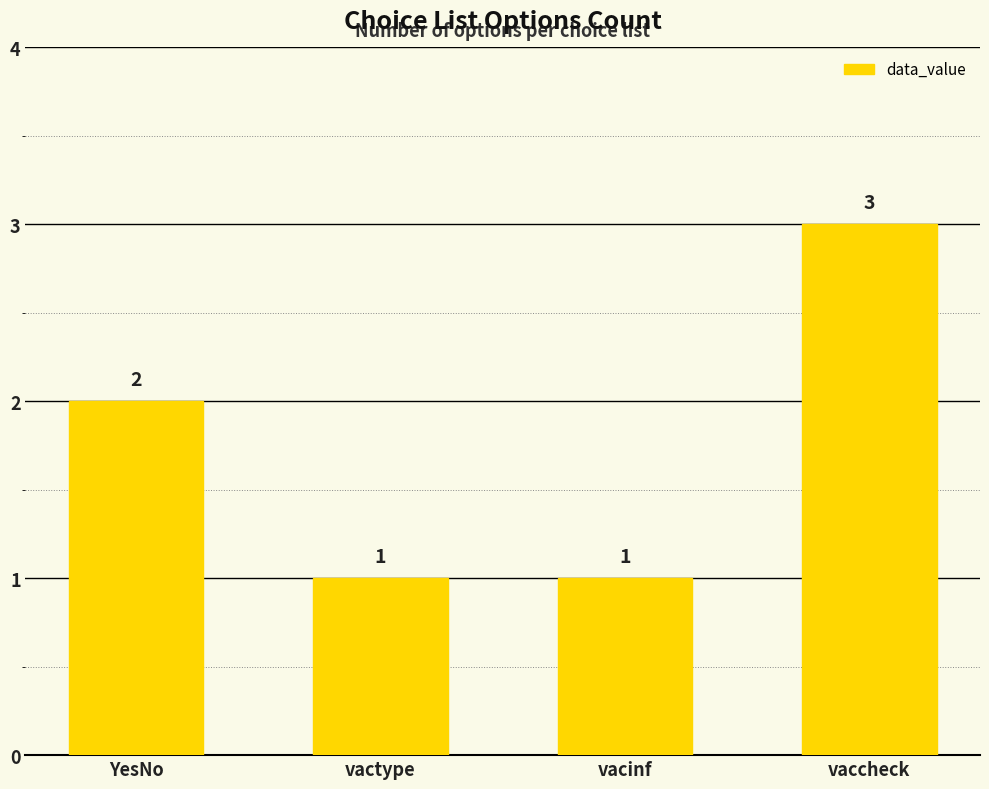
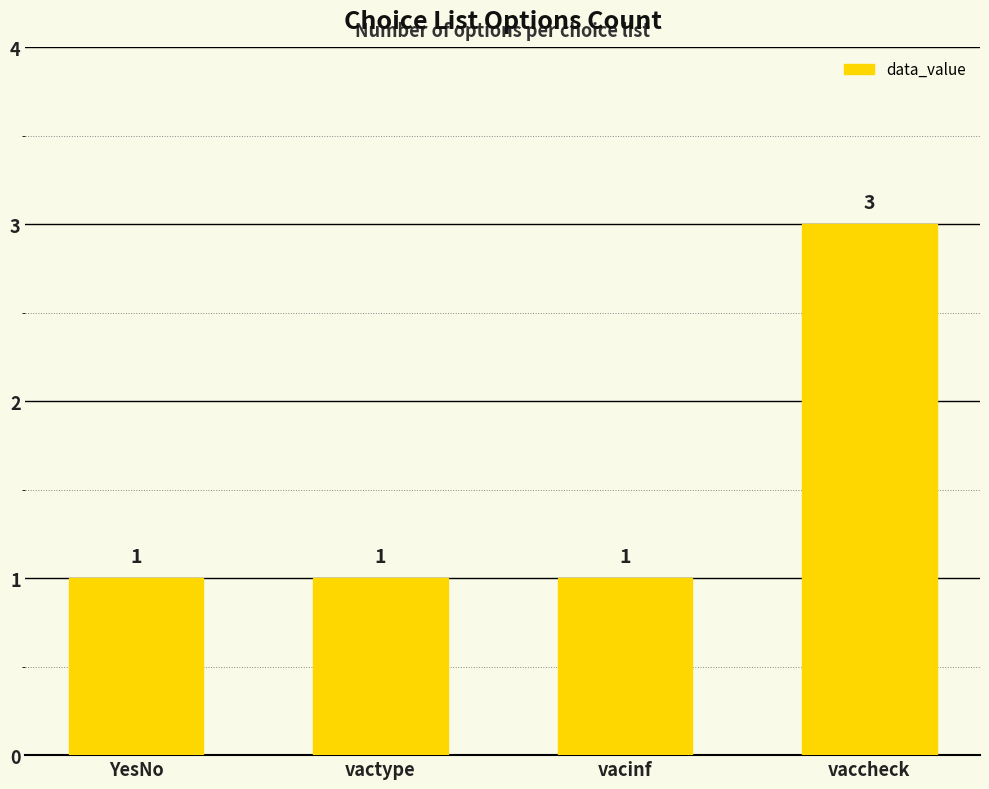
  {
-   "YesNo": 2,
+   "YesNo": 1,
    "vactype": 1,
    "vacinf": 1,
    "vaccheck": 3
  }
